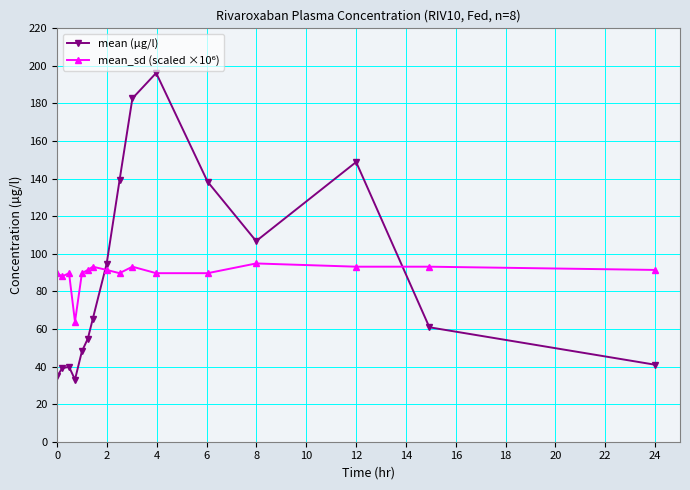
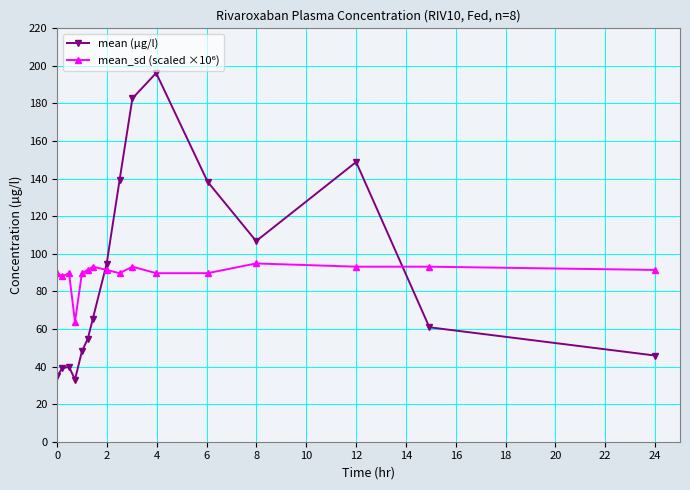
  {
    "mean (µg/l)": {
      "0": 35,
      "12": 149,
-     "24": 41
+     "24": 46
    },
    "mean_sd (scaled ×10⁶)": {
      "0": 90,
      "12": 93,
      "24": 91
    }
  }
